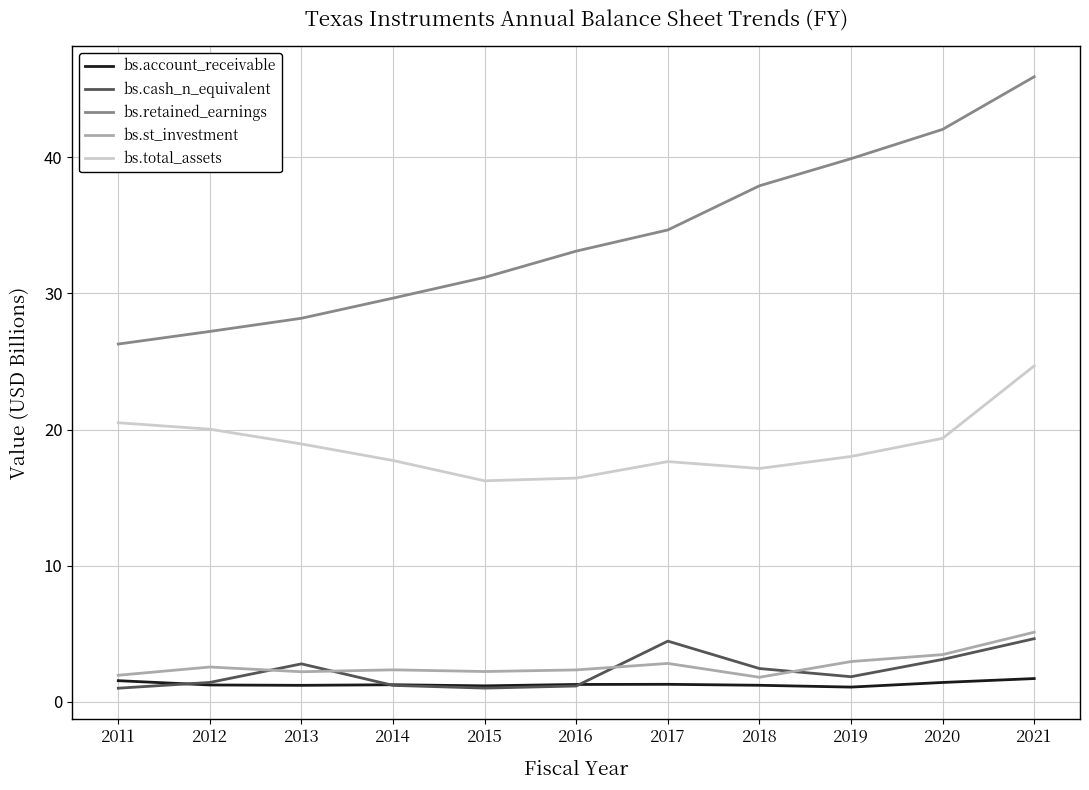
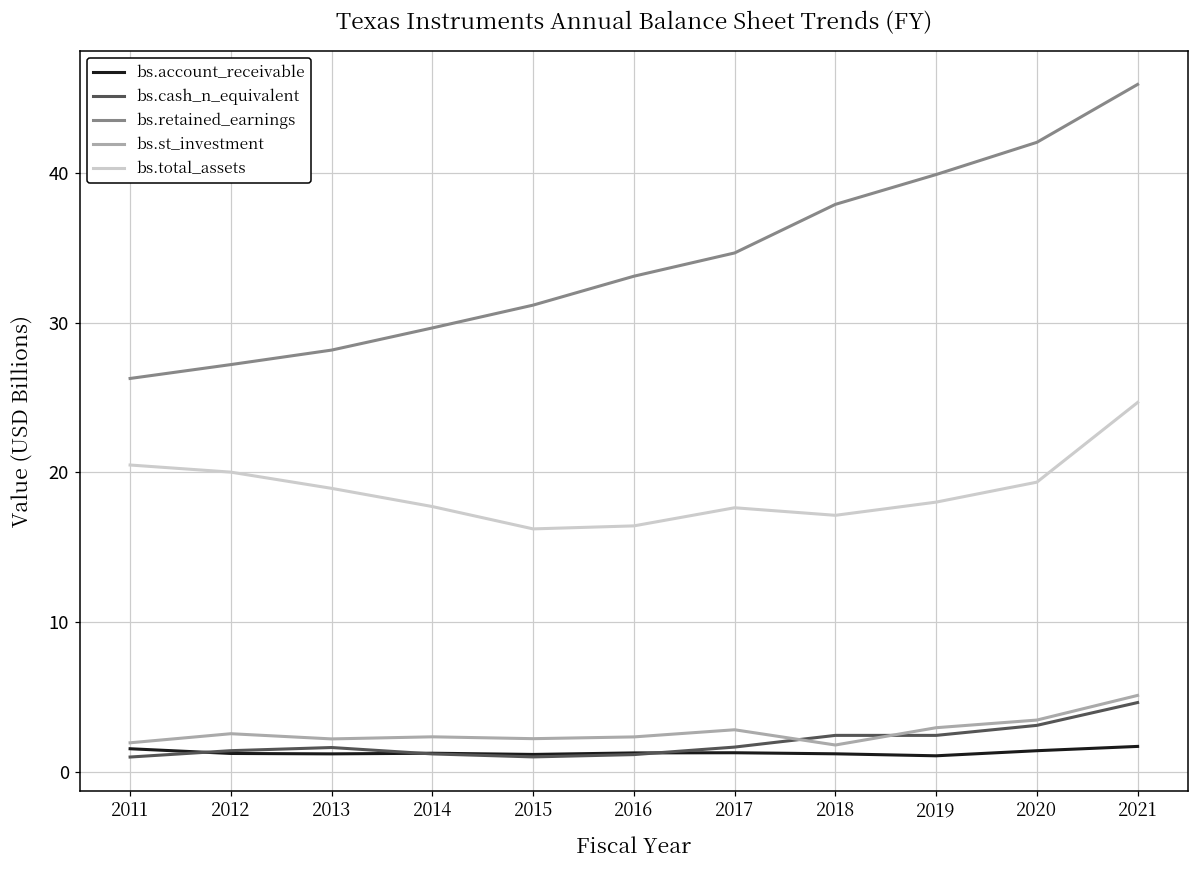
  {
    "bs.account_receivable": {
      "2011": 1.5,
      "2012": 1.2,
      "2013": 1.2,
      "2017": 1.3,
      "2018": 1.2,
      "2019": 1.1,
      "2020": 1.4,
      "2021": 1.7
    },
    "bs.cash_n_equivalent": {
      "2011": 1.0,
      "2012": 1.4,
-     "2013": 2.8,
-     "2017": 4.5,
+     "2013": 1.6,
+     "2017": 1.7,
      "2018": 2.4,
-     "2019": 1.8,
+     "2019": 2.4,
      "2020": 3.1,
      "2021": 4.6
    }
  }
